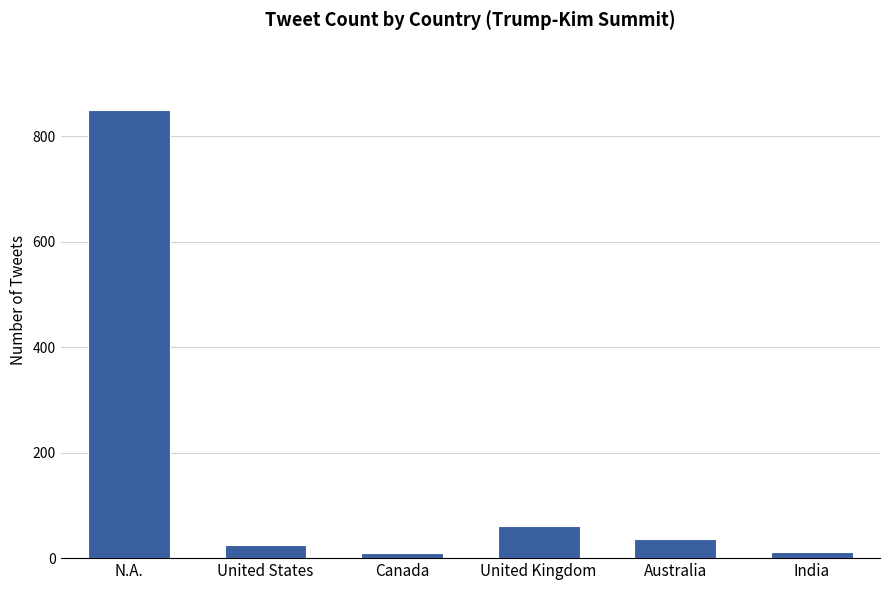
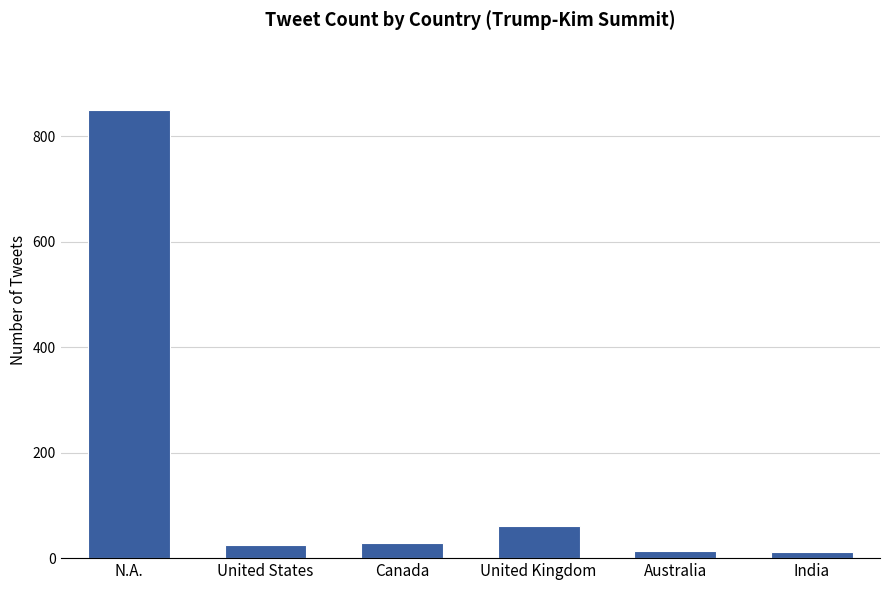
  {
    "N.A.": 850,
    "United States": 20,
-   "Canada": 10,
+   "Canada": 30,
    "United Kingdom": 60,
-   "Australia": 40,
+   "Australia": 10,
    "India": 10
  }
